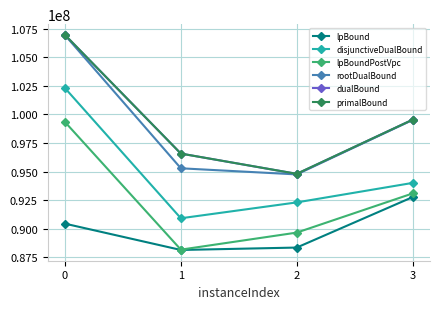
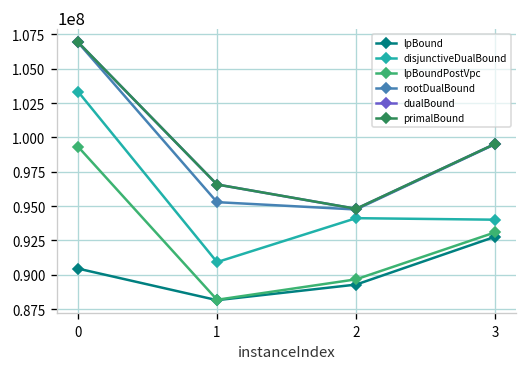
  {
    "lpBound": {
      "0": 90400000,
-     "2": 88400000,
+     "2": 89300000,
      "3": 92800000
    },
    "disjunctiveDualBound": {
-     "0": 102300000,
+     "0": 103300000,
      "1": 90900000,
-     "2": 92300000,
+     "2": 94100000,
      "3": 94000000
    },
    "rootDualBound": {
      "1": 95300000
    }
  }
